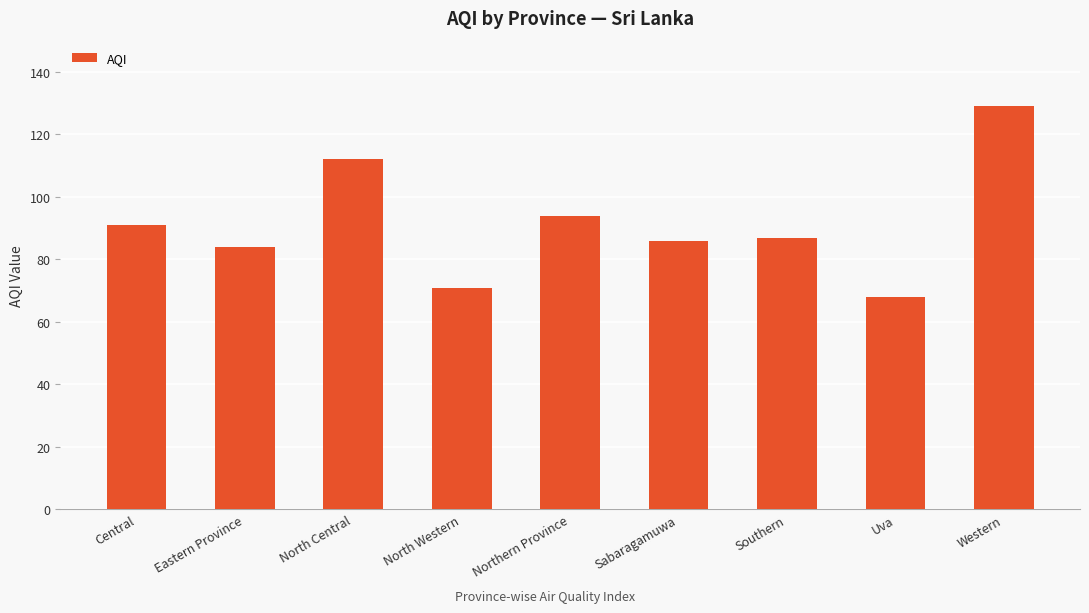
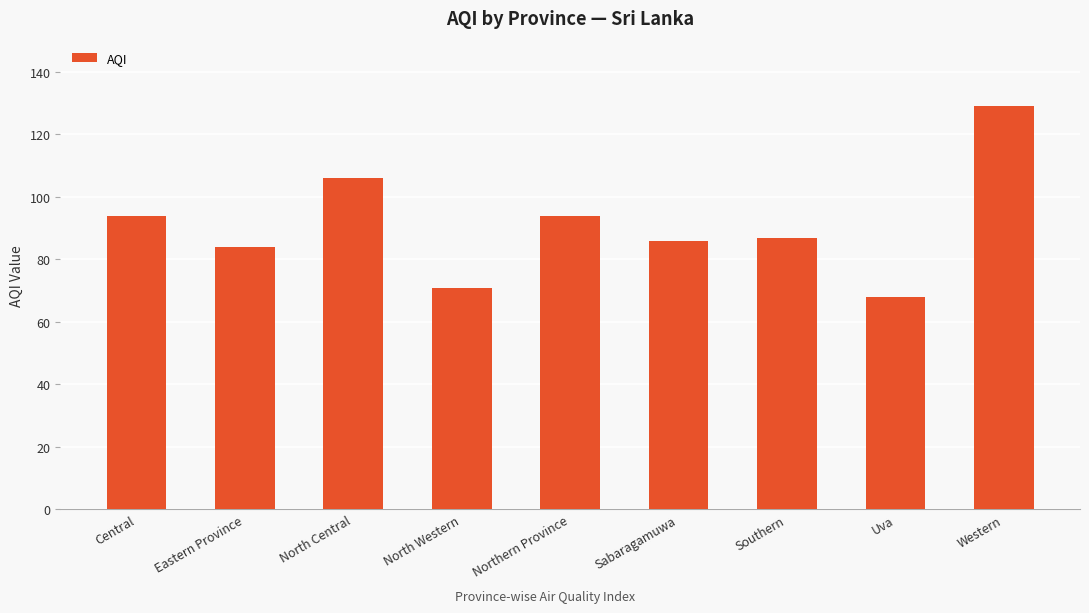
  {
-   "Central": 91,
+   "Central": 94,
    "Eastern Province": 84,
-   "North Central": 112,
+   "North Central": 106,
    "North Western": 71,
    "Northern Province": 94,
    "Sabaragamuwa": 86,
    "Southern": 87,
    "Uva": 68,
    "Western": 129
  }
